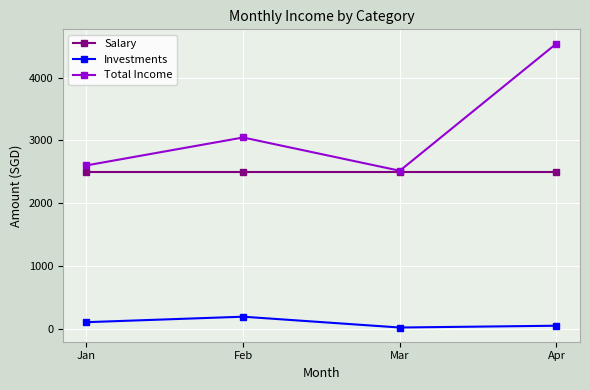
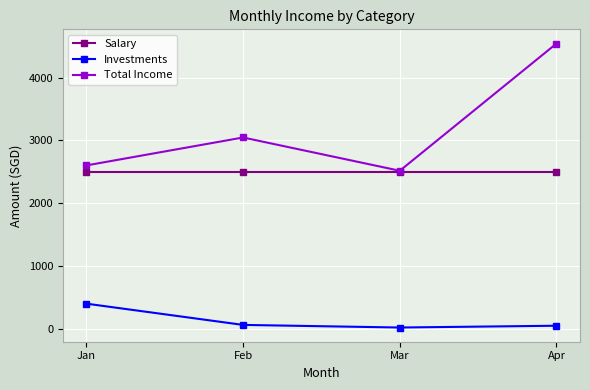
  {
    "Salary": {
      "Jan": 2500,
      "Feb": 2500,
      "Apr": 2500
    },
    "Investments": {
-     "Jan": 100,
-     "Feb": 200,
+     "Jan": 400,
+     "Feb": 100,
      "Mar": 0,
      "Apr": 0
    },
    "Total Income": {
      "Jan": 2600,
      "Feb": 3000,
      "Apr": 4500
    }
  }
